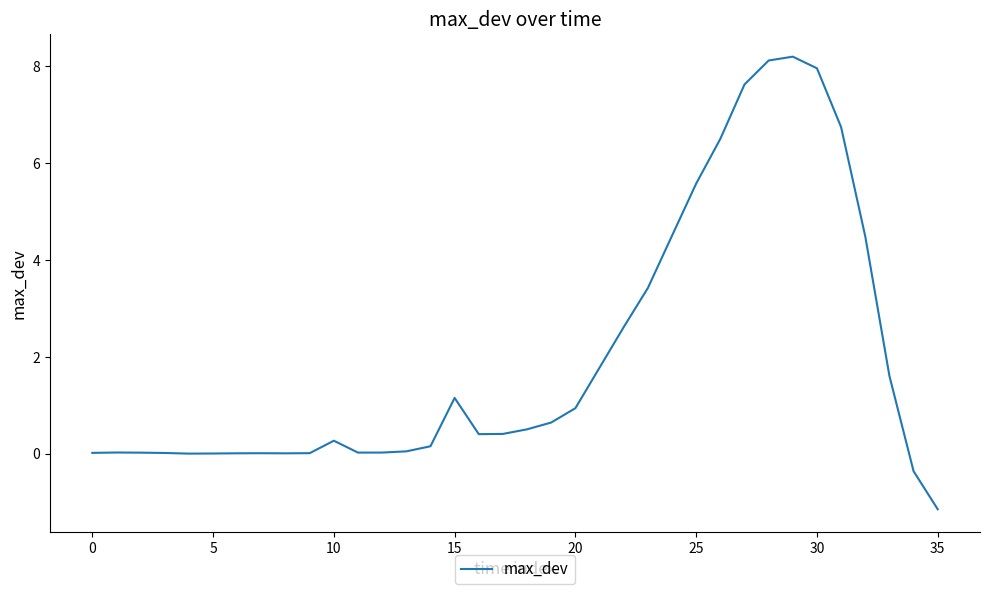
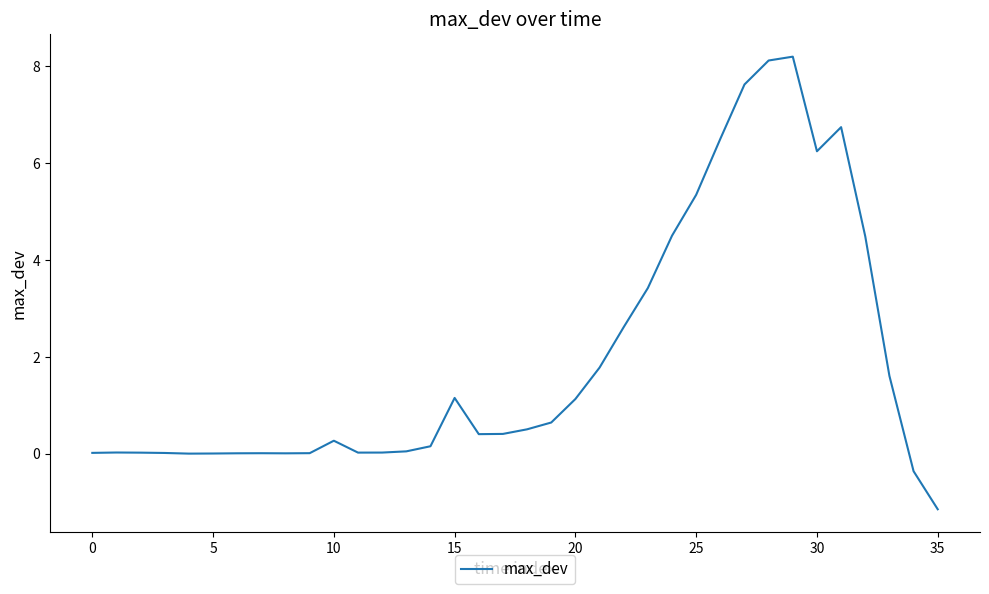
  {
    "0": 0.0,
    "5": 0.0,
    "10": 0.3,
    "15": 1.1,
-   "20": 0.9,
-   "25": 5.6,
-   "30": 8.0,
+   "20": 1.1,
+   "25": 5.3,
+   "30": 6.2,
    "35": -1.1
  }
